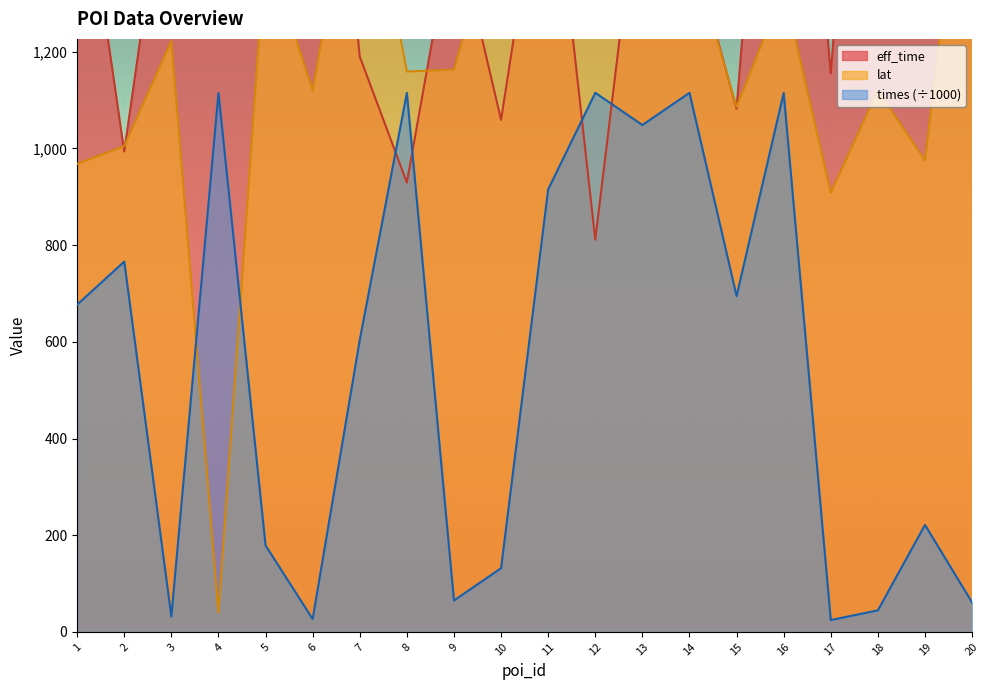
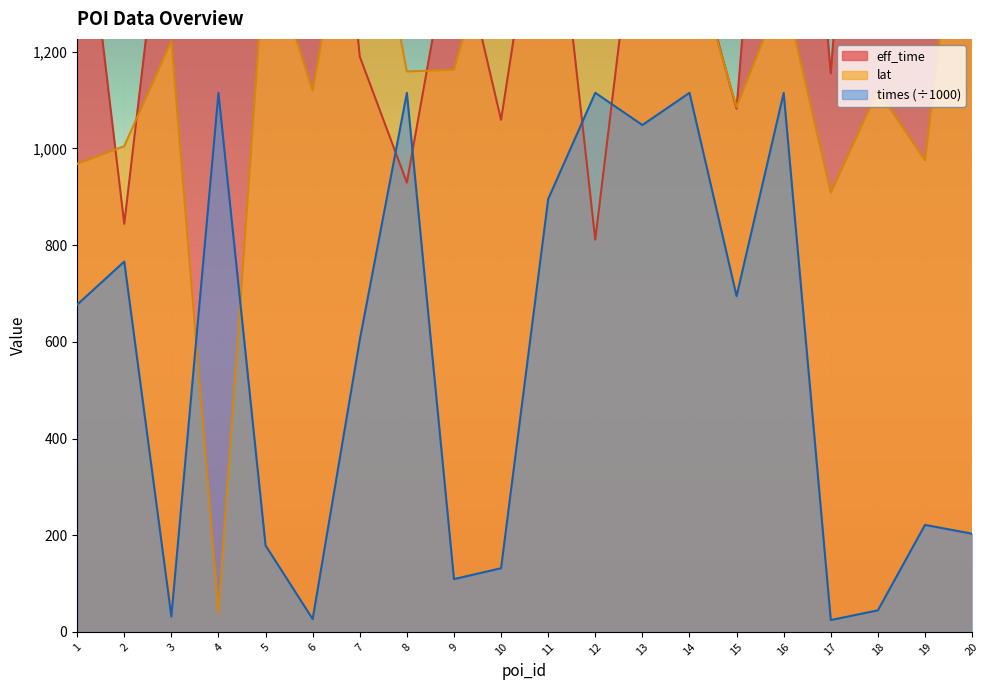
  {
    "eff_time": {
-     "2": "990",
+     "2": "840",
      "7": "1,190",
      "8": "930",
      "10": "1,060",
      "12": "810",
      "17": "1,160"
    },
    "lat": {
      "1": "970",
      "2": "1,000",
      "3": "1,220",
      "4": "40",
      "6": "1,120",
      "8": "1,160",
      "9": "1,160",
      "17": "910",
      "19": "980"
    },
    "times (÷1000)": {
      "1": "680",
      "2": "770",
      "3": "30",
      "4": "1,110",
      "5": "180",
      "6": "30",
      "7": "600",
      "8": "1,110",
-     "9": "60",
+     "9": "110",
      "10": "130",
-     "11": "920",
+     "11": "900",
      "12": "1,120",
      "13": "1,050",
      "14": "1,120",
      "15": "690",
      "16": "1,110",
      "17": "20",
      "18": "40",
      "19": "220",
-     "20": "60"
+     "20": "200"
    }
  }
